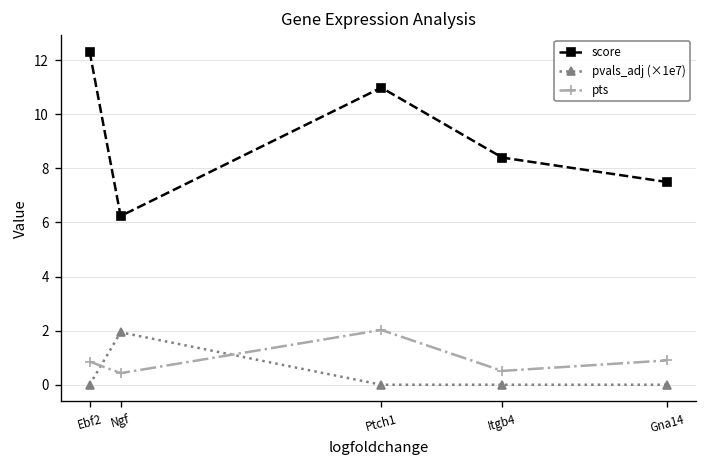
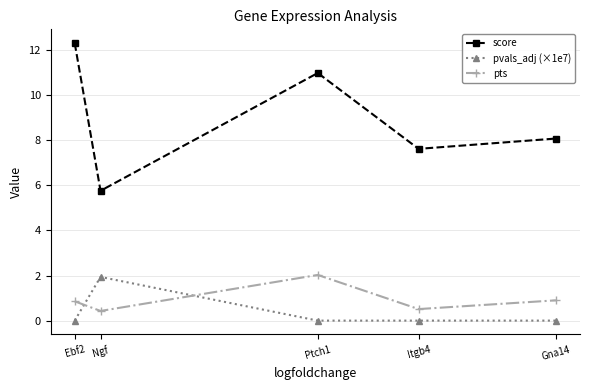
  {
    "score": {
      "Ebf2": 12.3,
-     "Ngf": 6.2,
+     "Ngf": 5.8,
      "Ptch1": 11.0,
-     "Itgb4": 8.4,
-     "Gna14": 7.5
+     "Itgb4": 7.6,
+     "Gna14": 8.1
    },
    "pvals_adj (×1e7)": {
      "Ebf2": 0.0,
      "Ngf": 1.9,
      "Ptch1": 0.0,
      "Itgb4": 0.0,
      "Gna14": 0.0
    },
    "pts": {
      "Ebf2": 0.9,
      "Ngf": 0.4,
      "Ptch1": 2.0,
      "Itgb4": 0.5,
      "Gna14": 0.9
    }
  }
